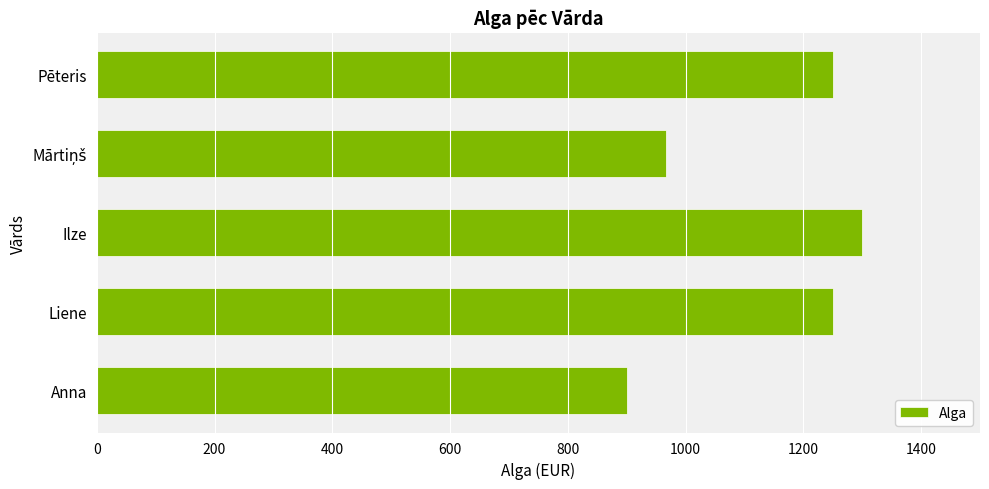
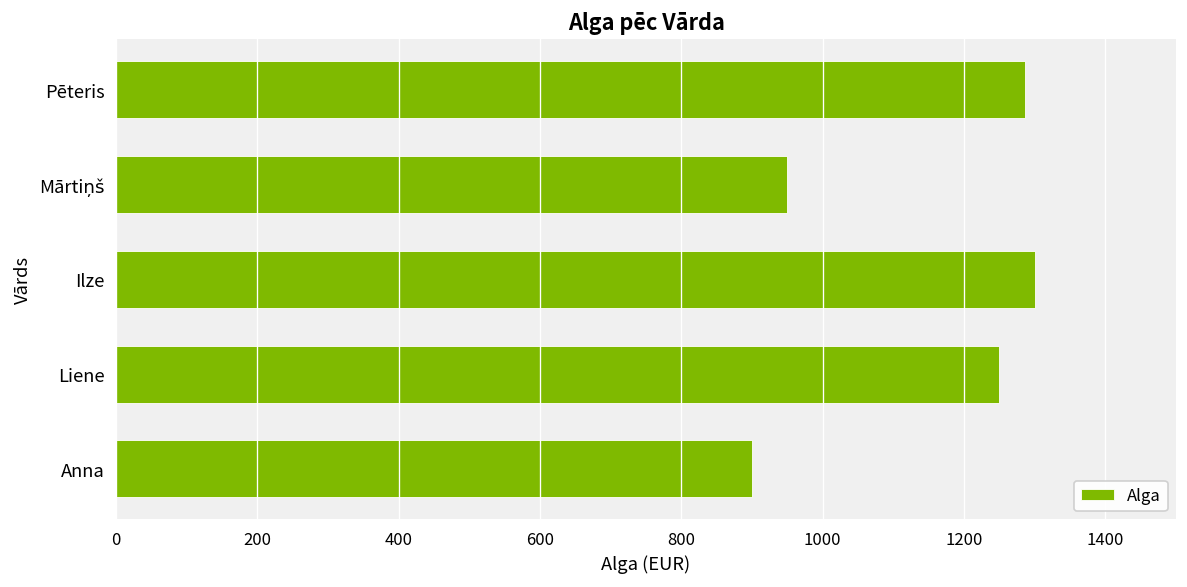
  {
-   "Pēteris": 1250,
-   "Mārtiņš": 970,
+   "Pēteris": 1290,
+   "Mārtiņš": 950,
    "Ilze": 1300,
    "Liene": 1250,
    "Anna": 900
  }
